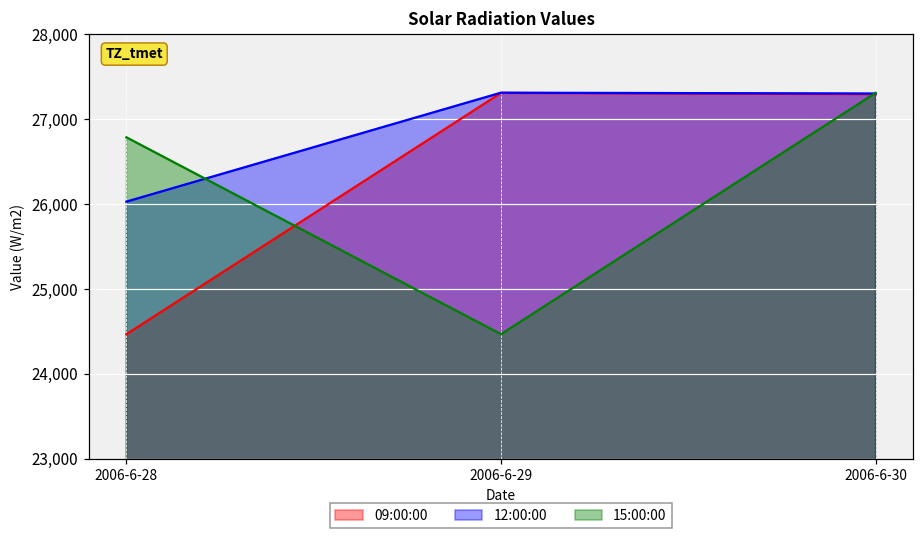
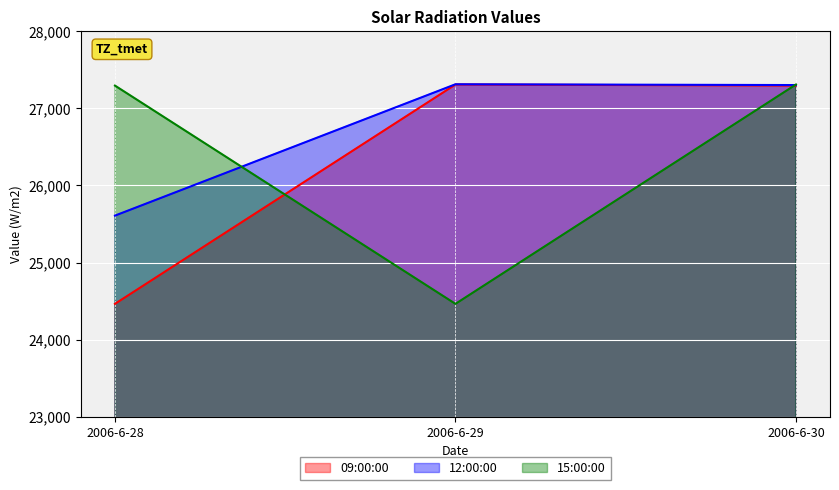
  {
    "09:00:00": {
      "2006-6-28": "24,500"
    },
    "12:00:00": {
-     "2006-6-28": "26,000"
+     "2006-6-28": "25,600"
    },
    "15:00:00": {
-     "2006-6-28": "26,800",
+     "2006-6-28": "27,300",
      "2006-6-29": "24,500"
    }
  }
